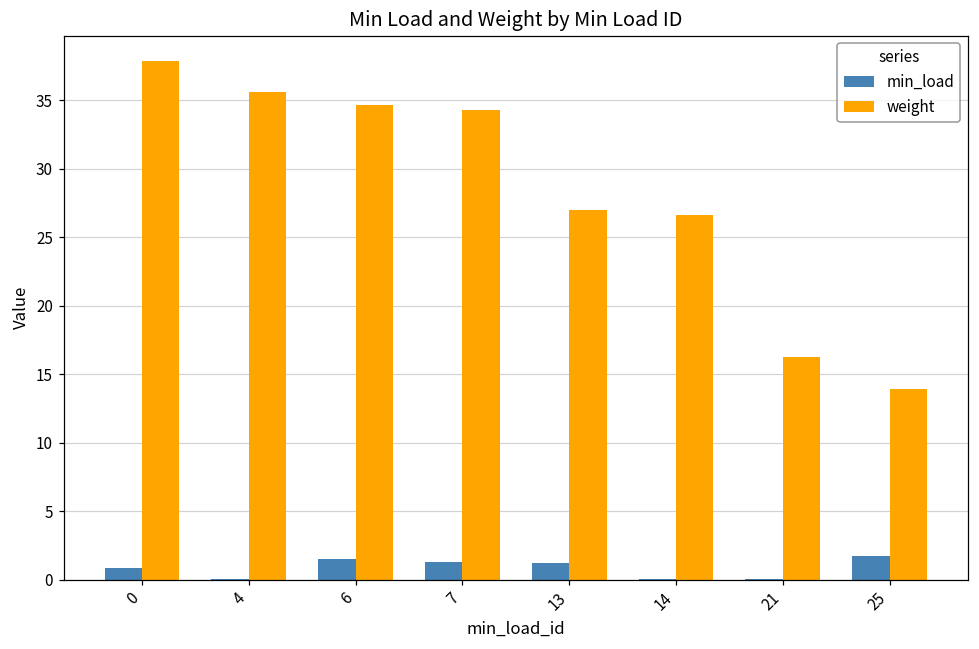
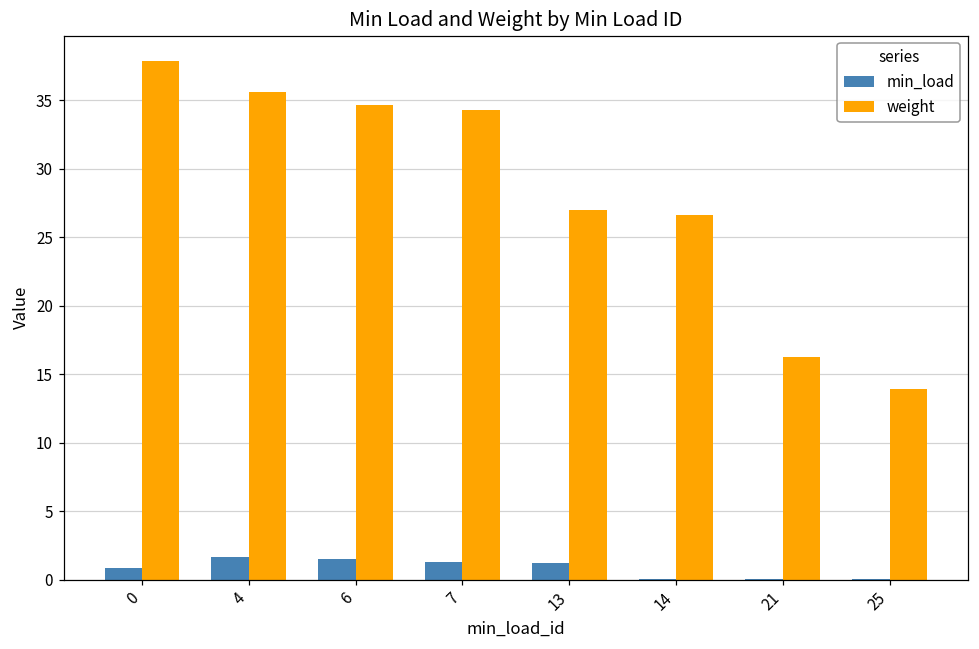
  {
    "min_load": {
      "0": 0.8,
-     "4": 0.1,
+     "4": 1.7,
      "6": 1.5,
      "7": 1.3,
      "13": 1.2,
-     "25": 1.7
+     "25": 0.1
    },
    "weight": {
      "0": 37.8,
      "4": 35.6,
      "6": 34.6,
      "7": 34.3,
      "13": 27.0,
      "14": 26.6,
      "21": 16.3,
      "25": 13.9
    }
  }
